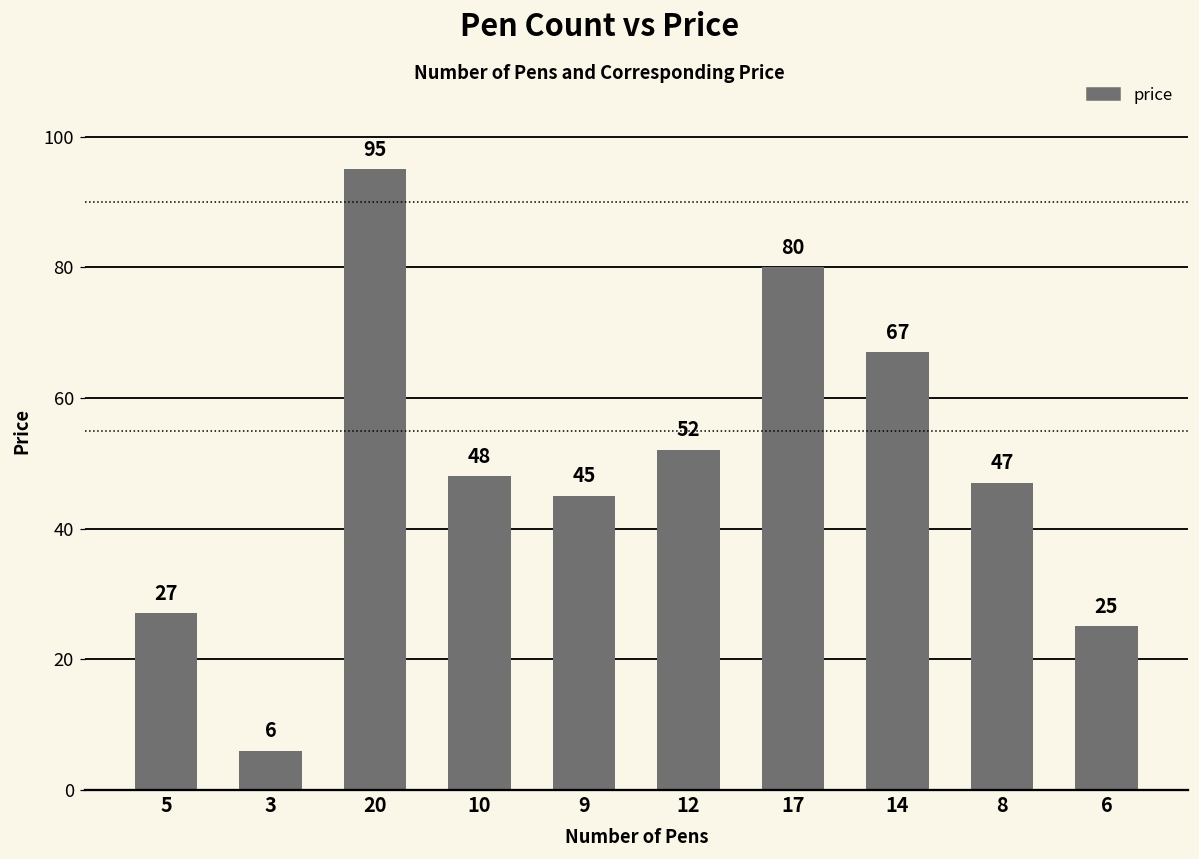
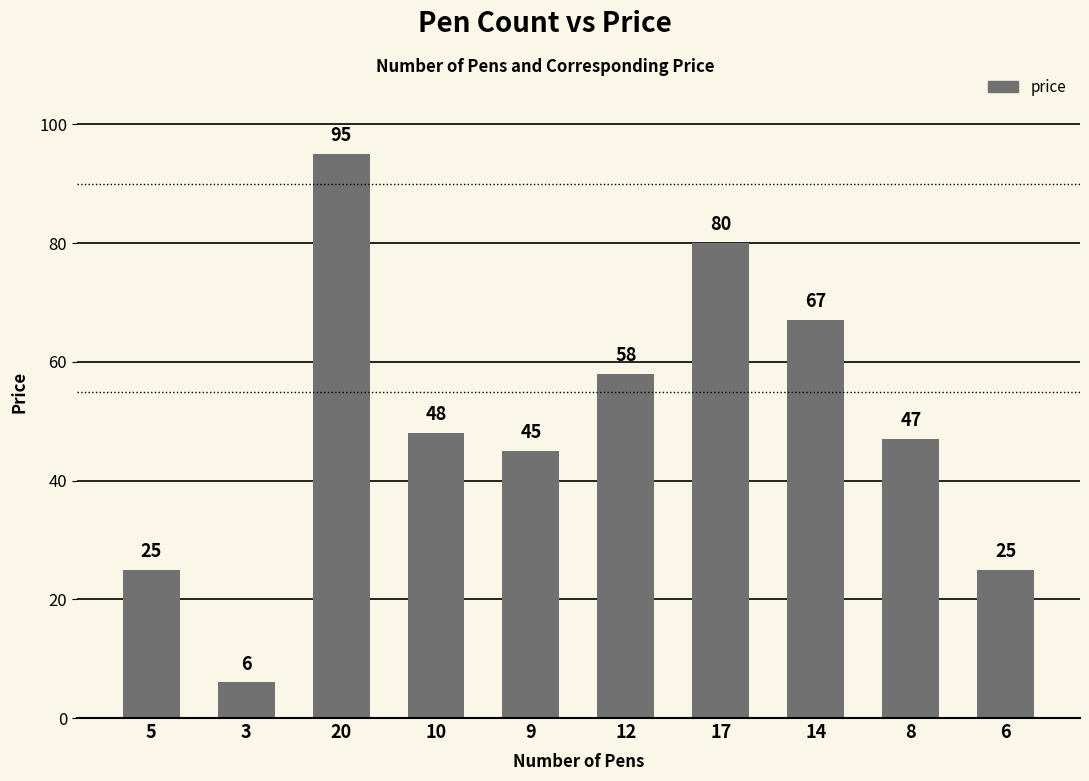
  {
-   "5": 27,
+   "5": 25,
    "3": 6,
    "20": 95,
    "10": 48,
    "9": 45,
-   "12": 52,
+   "12": 58,
    "17": 80,
    "14": 67,
    "8": 47,
    "6": 25
  }
